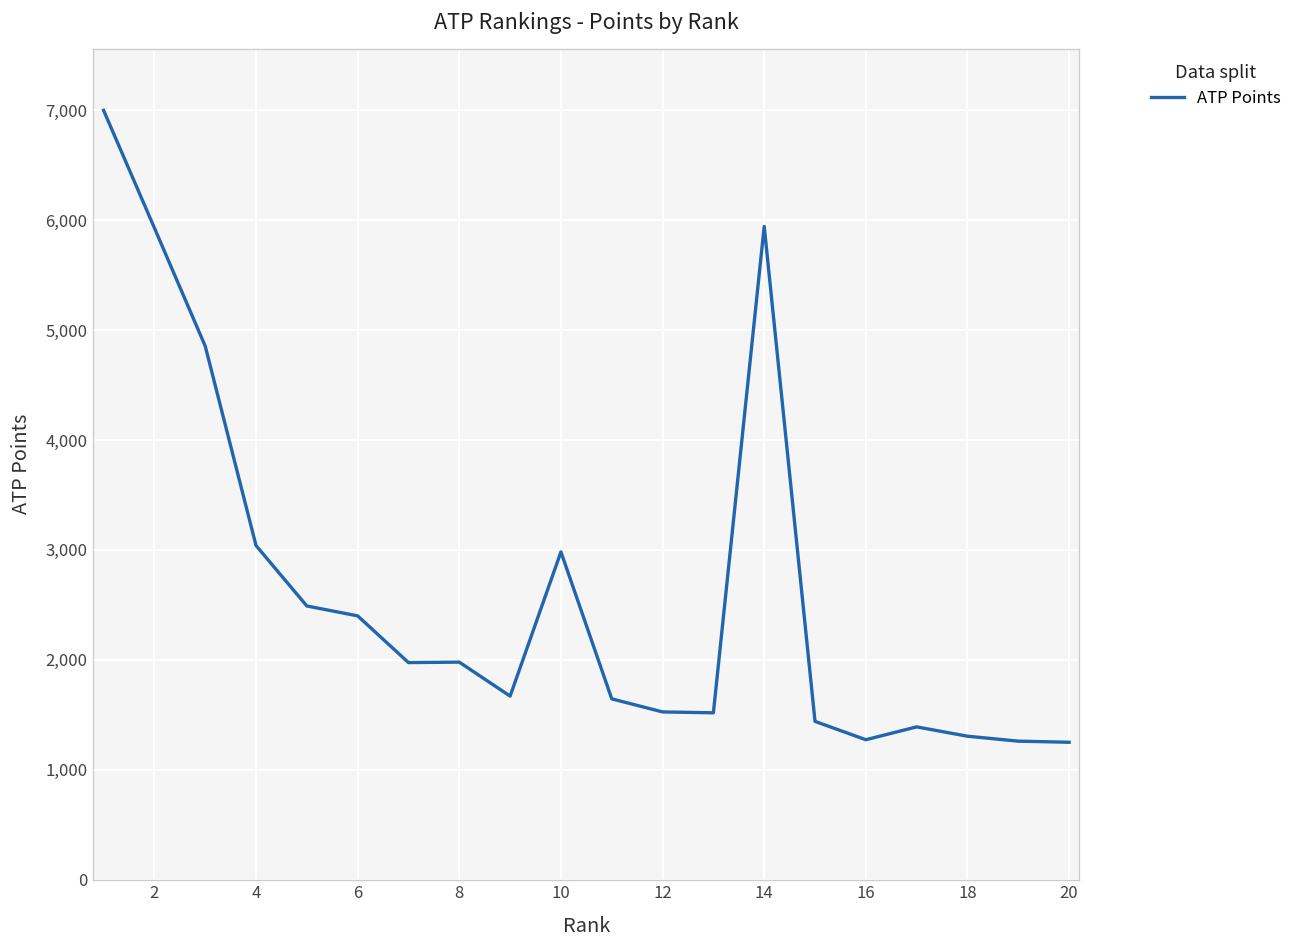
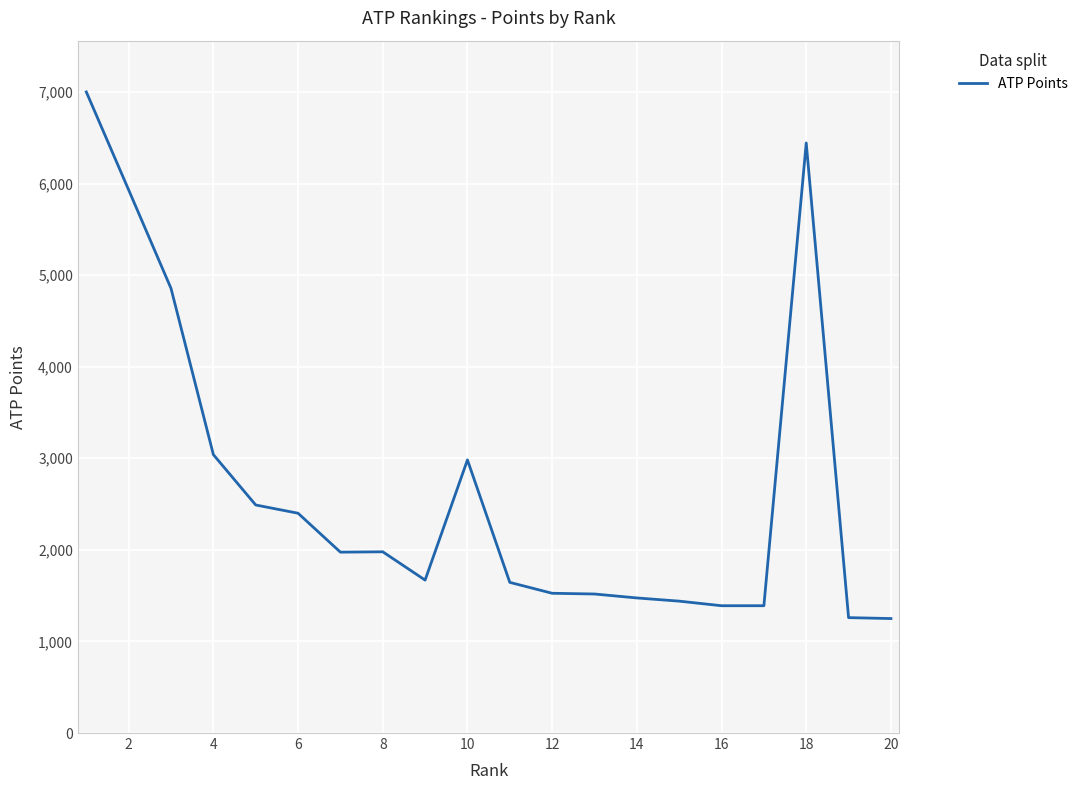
  {
    "2": "5,900",
    "4": "3,000",
    "6": "2,400",
    "8": "2,000",
    "10": "3,000",
    "12": "1,500",
-   "14": "5,900",
-   "16": "1,300",
-   "18": "1,300",
+   "14": "1,500",
+   "16": "1,400",
+   "18": "6,400",
    "20": "1,300"
  }
